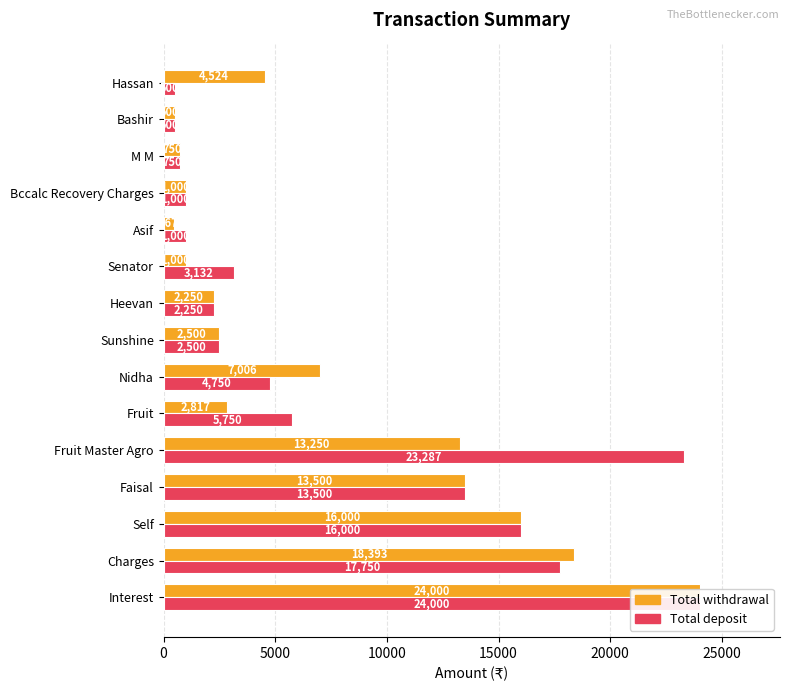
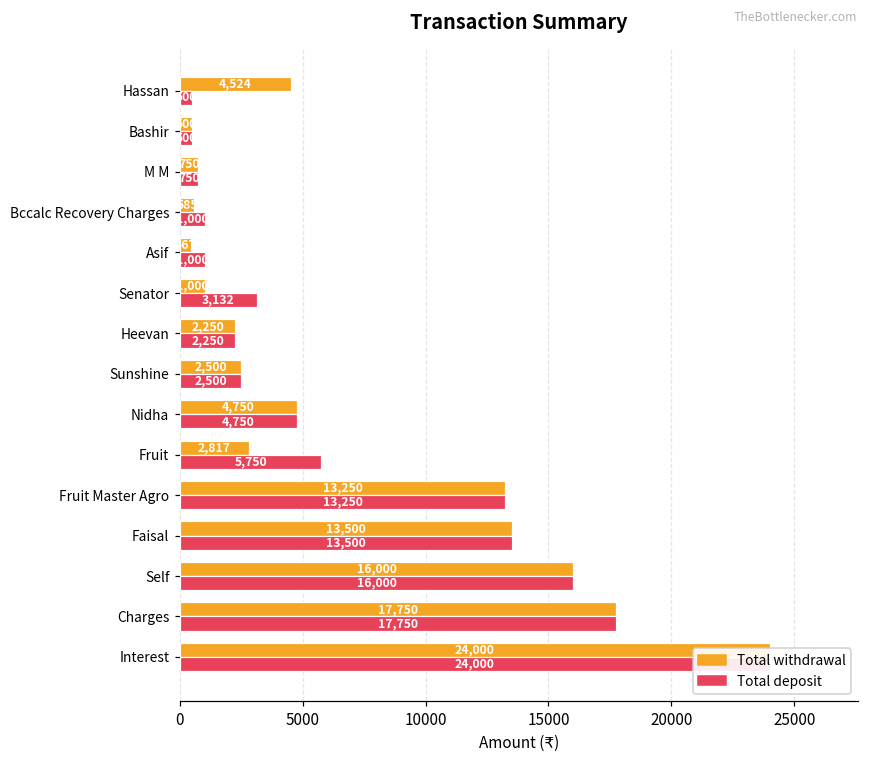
  {
    "Total withdrawal": {
      "Hassan": "4,524",
      "M M": "750",
-     "Bccalc Recovery Charges": "1000",
+     "Bccalc Recovery Charges": "600",
      "Heevan": "2,250",
      "Sunshine": "2,500",
-     "Nidha": "7,006",
+     "Nidha": "4,750",
      "Fruit": "2,817",
      "Fruit Master Agro": "13,250",
      "Faisal": "13,500",
      "Self": "16,000",
-     "Charges": "18,393"
+     "Charges": "17,750"
    },
    "Total deposit": {
      "M M": "750",
      "Bccalc Recovery Charges": "1,000",
      "Asif": "1,000",
      "Senator": "3,132",
      "Heevan": "2,250",
      "Sunshine": "2,500",
      "Nidha": "4,750",
      "Fruit": "5,750",
-     "Fruit Master Agro": "23,287",
+     "Fruit Master Agro": "13,250",
      "Faisal": "13,500",
      "Self": "16,000",
      "Charges": "17,750"
    }
  }
